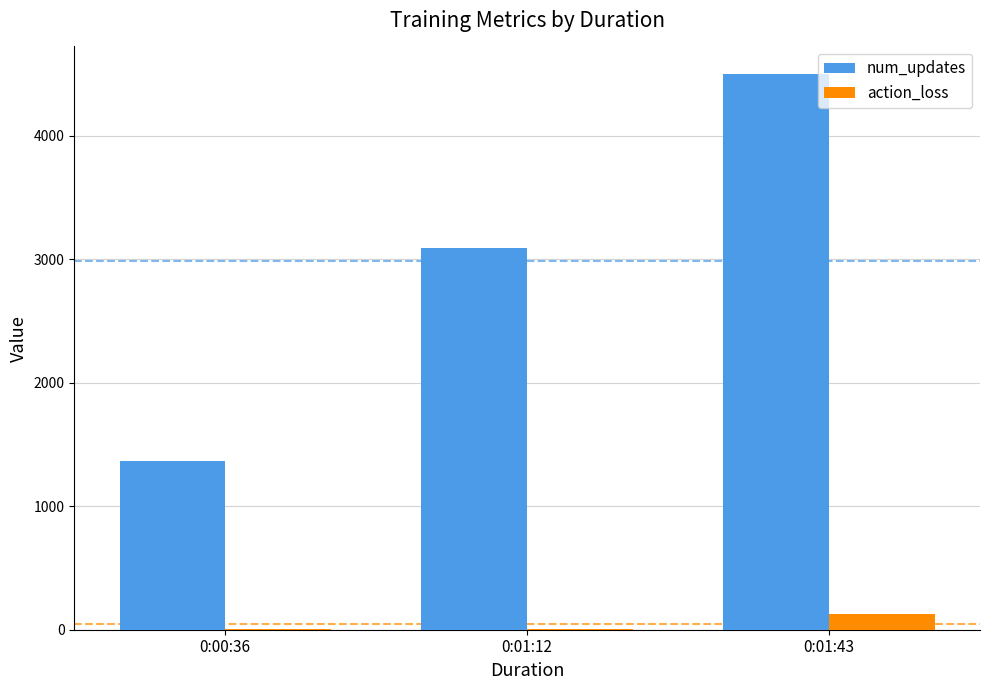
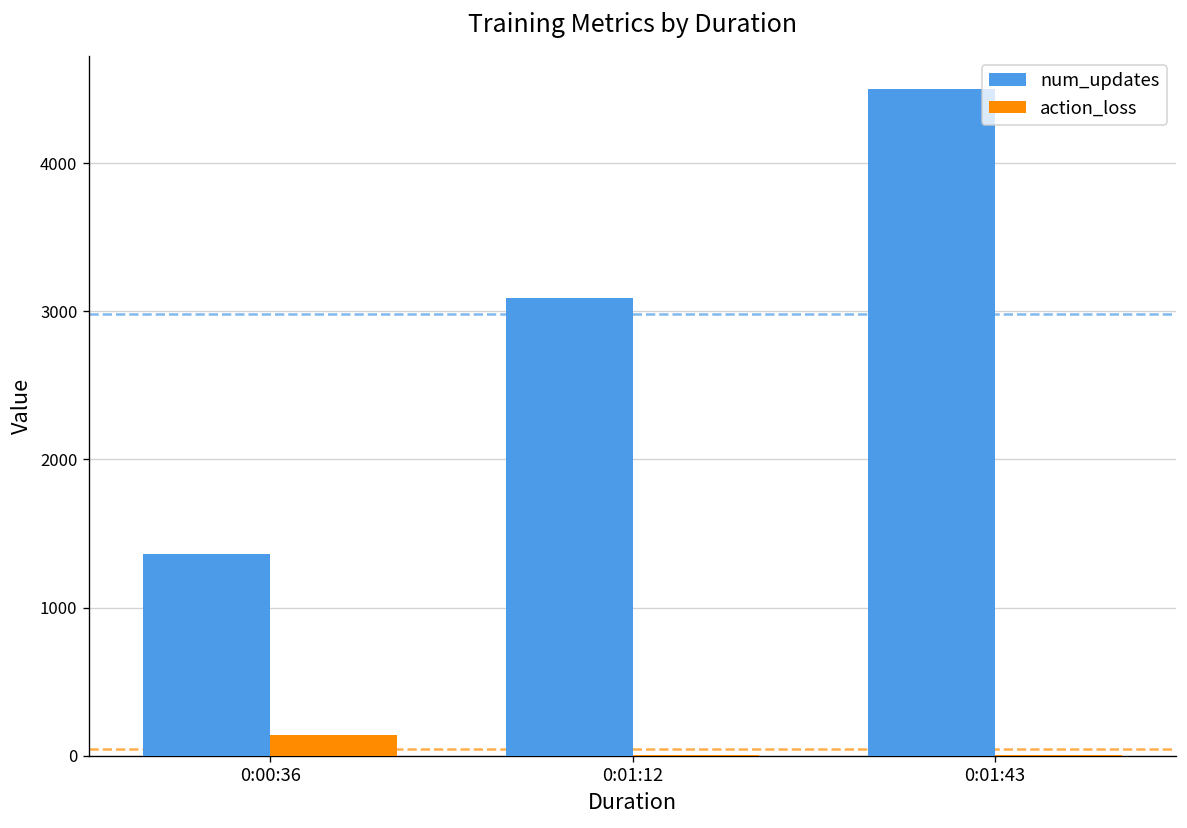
  {
    "num_updates": {
      "0:00:36": 1360,
      "0:01:12": 3090,
      "0:01:43": 4500
    },
    "action_loss": {
-     "0:00:36": 0,
-     "0:01:43": 120
+     "0:00:36": 140,
+     "0:01:43": 0
    }
  }
